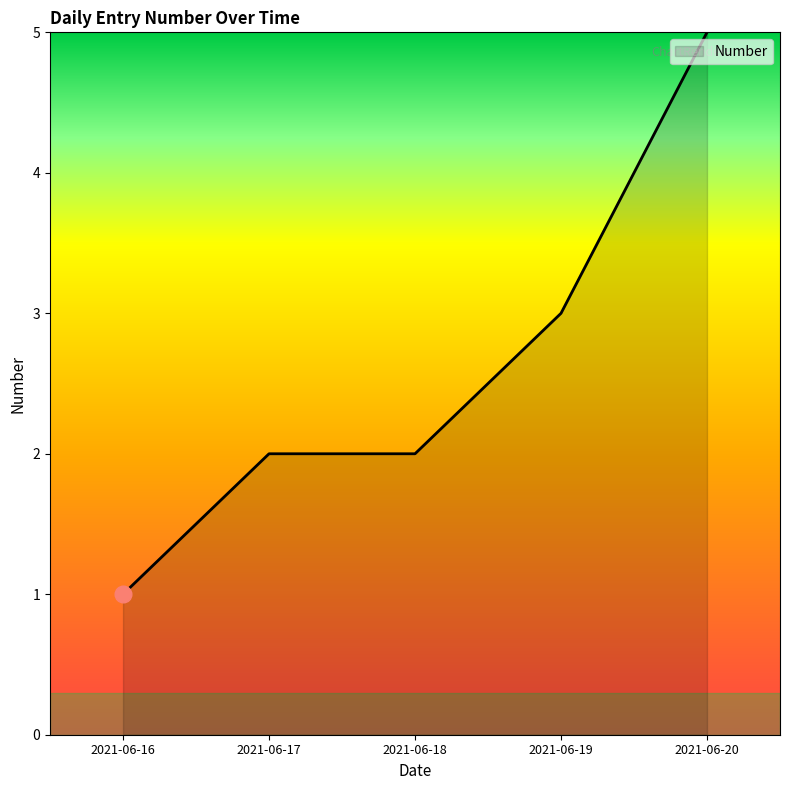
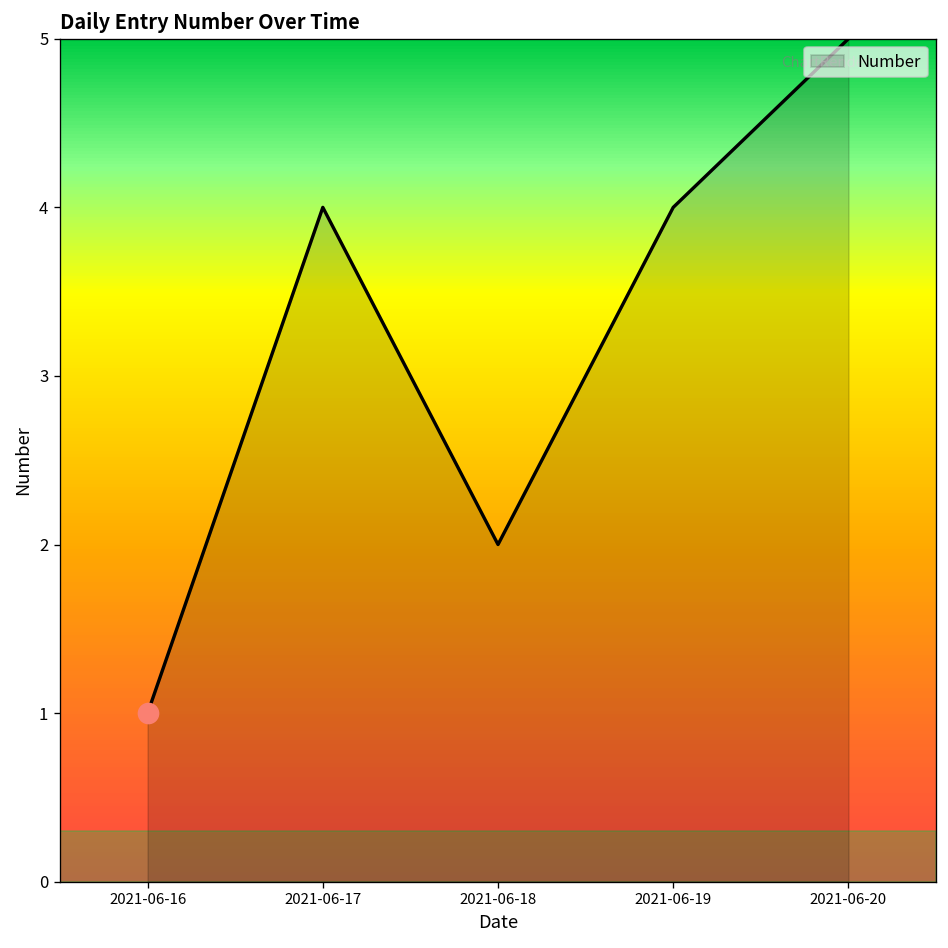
  {
    "Number": {
-     "2021-06-17": 2,
+     "2021-06-17": 4,
      "2021-06-18": 2,
-     "2021-06-19": 3,
+     "2021-06-19": 4,
      "2021-06-20": 5
    }
  }
